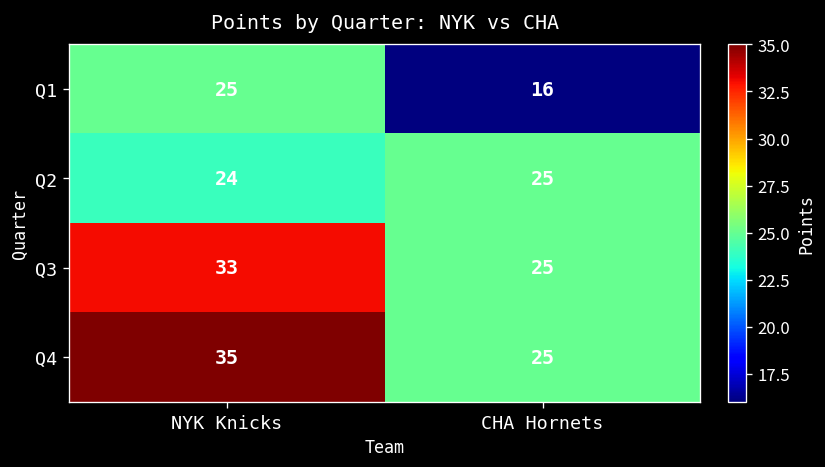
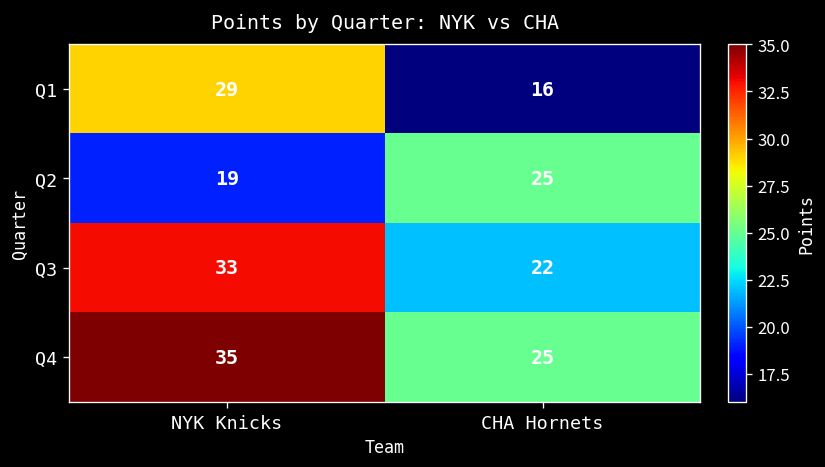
  {
    "Q1": {
-     "NYK Knicks": 25,
+     "NYK Knicks": 29,
      "CHA Hornets": 16
    },
    "Q2": {
-     "NYK Knicks": 24,
+     "NYK Knicks": 19,
      "CHA Hornets": 25
    },
    "Q3": {
      "NYK Knicks": 33,
-     "CHA Hornets": 25
+     "CHA Hornets": 22
    },
    "Q4": {
      "NYK Knicks": 35,
      "CHA Hornets": 25
    }
  }
